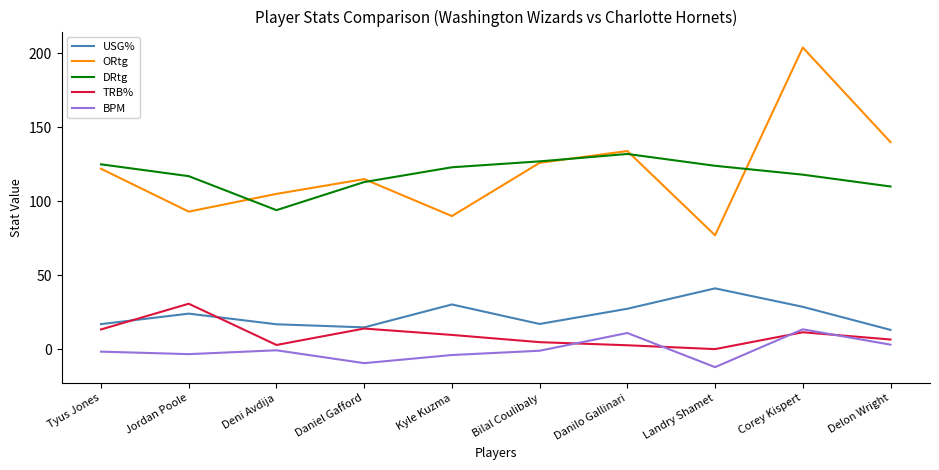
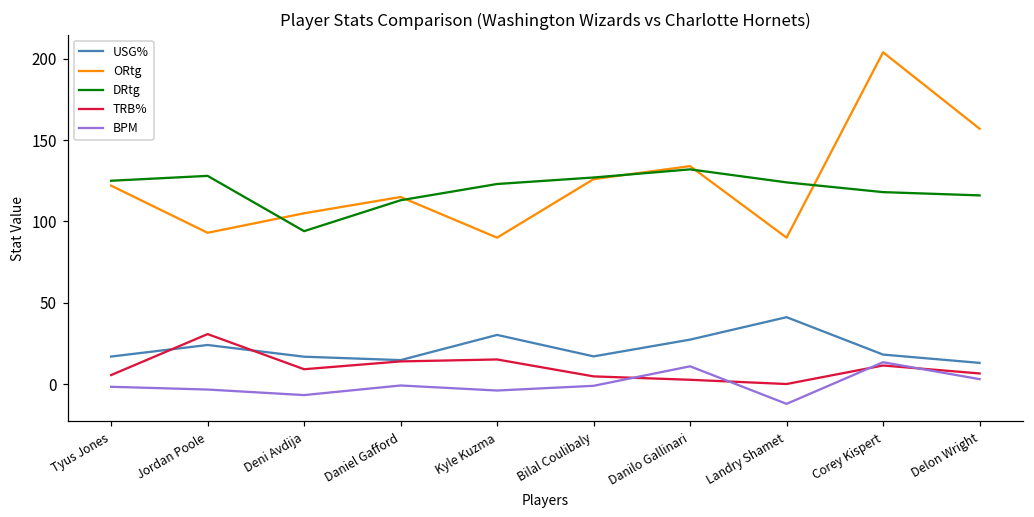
  {
    "USG%": {
      "Tyus Jones": 17,
      "Jordan Poole": 24,
      "Deni Avdija": 17,
      "Kyle Kuzma": 30,
      "Bilal Coulibaly": 17,
      "Danilo Gallinari": 27,
      "Landry Shamet": 41,
-     "Corey Kispert": 29,
+     "Corey Kispert": 18,
      "Delon Wright": 13
    },
    "ORtg": {
      "Tyus Jones": 122,
      "Jordan Poole": 93,
      "Deni Avdija": 105,
      "Daniel Gafford": 115,
      "Kyle Kuzma": 90,
      "Danilo Gallinari": 134,
-     "Landry Shamet": 77,
+     "Landry Shamet": 90,
      "Corey Kispert": 204,
-     "Delon Wright": 140
+     "Delon Wright": 157
    },
    "DRtg": {
      "Tyus Jones": 125,
-     "Jordan Poole": 117,
+     "Jordan Poole": 128,
      "Deni Avdija": 94,
      "Daniel Gafford": 113,
      "Kyle Kuzma": 123,
      "Danilo Gallinari": 132,
      "Landry Shamet": 124,
      "Corey Kispert": 118,
-     "Delon Wright": 110
+     "Delon Wright": 116
    },
    "TRB%": {
-     "Tyus Jones": 13,
+     "Tyus Jones": 6,
      "Jordan Poole": 31,
-     "Deni Avdija": 3,
-     "Kyle Kuzma": 10,
+     "Deni Avdija": 9,
+     "Kyle Kuzma": 15,
      "Bilal Coulibaly": 5,
      "Danilo Gallinari": 3,
      "Landry Shamet": 0,
      "Corey Kispert": 11,
      "Delon Wright": 7
    },
    "BPM": {
      "Tyus Jones": -2,
      "Jordan Poole": -3,
-     "Deni Avdija": -1,
-     "Daniel Gafford": -10,
+     "Deni Avdija": -7,
+     "Daniel Gafford": -1,
      "Kyle Kuzma": -4,
      "Bilal Coulibaly": -1,
      "Danilo Gallinari": 11,
      "Landry Shamet": -12,
      "Corey Kispert": 13,
      "Delon Wright": 3
    }
  }
